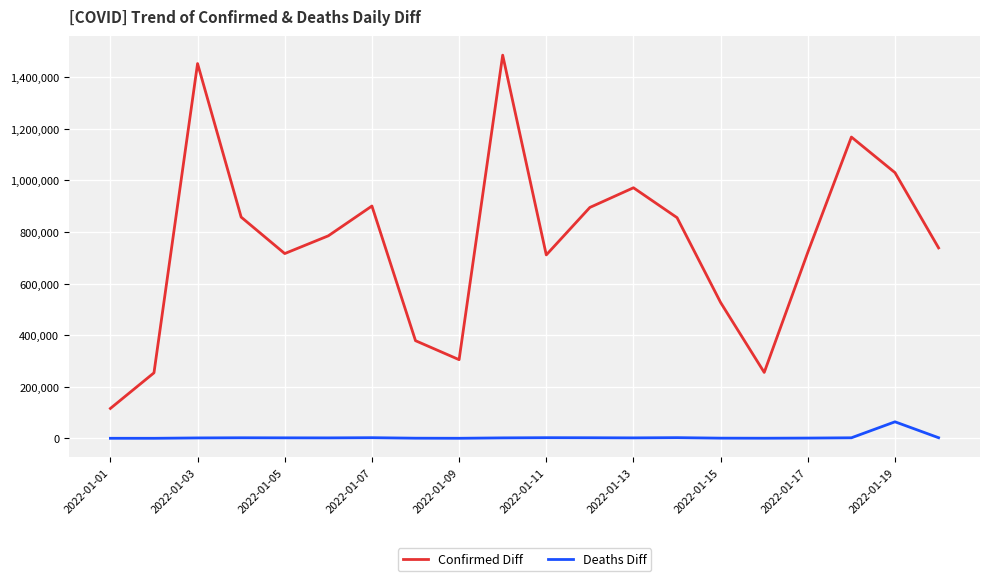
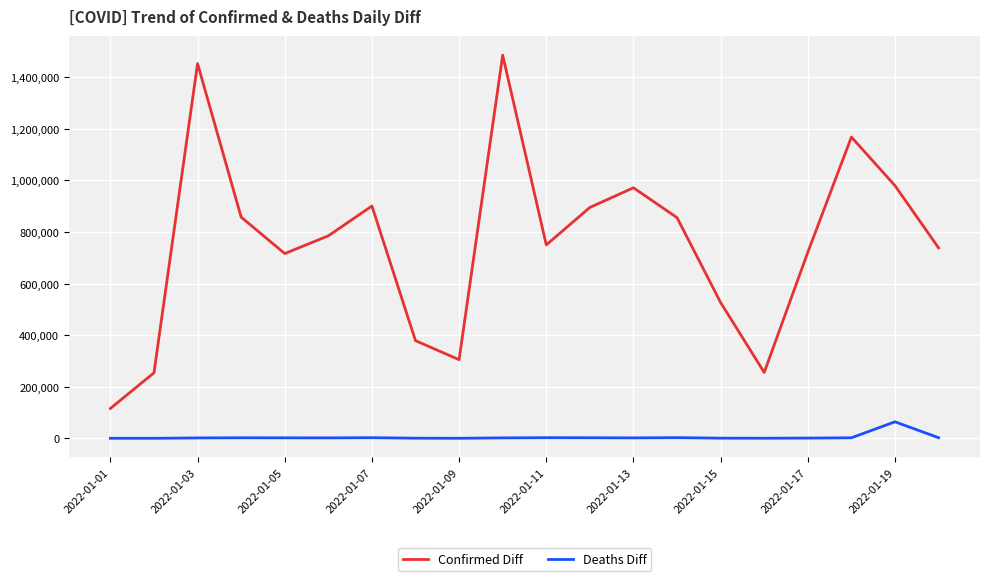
  {
    "Confirmed Diff": {
      "2022-01-01": "120,000",
      "2022-01-03": "1,450,000",
      "2022-01-05": "720,000",
      "2022-01-07": "900,000",
      "2022-01-09": "310,000",
-     "2022-01-11": "710,000",
+     "2022-01-11": "750,000",
      "2022-01-13": "970,000",
      "2022-01-15": "530,000",
      "2022-01-17": "720,000",
-     "2022-01-19": "1,030,000"
+     "2022-01-19": "980,000"
    },
    "Deaths Diff": {
      "2022-01-01": "0",
      "2022-01-03": "0",
      "2022-01-05": "0",
      "2022-01-07": "0",
      "2022-01-09": "0",
      "2022-01-11": "0",
      "2022-01-13": "0",
      "2022-01-15": "0",
      "2022-01-17": "0",
      "2022-01-19": "60,000"
    }
  }
